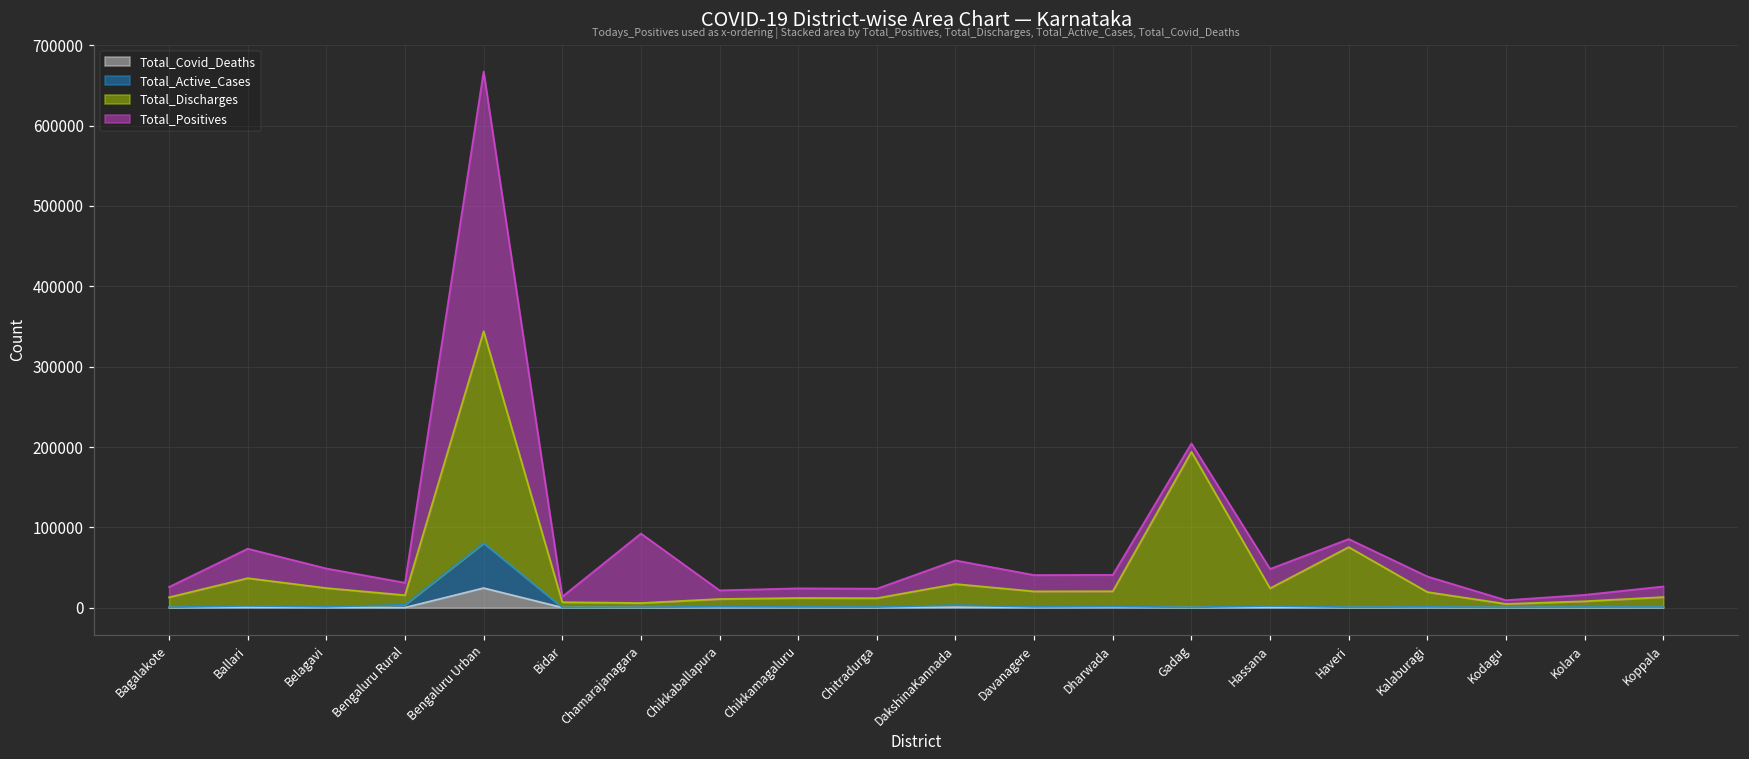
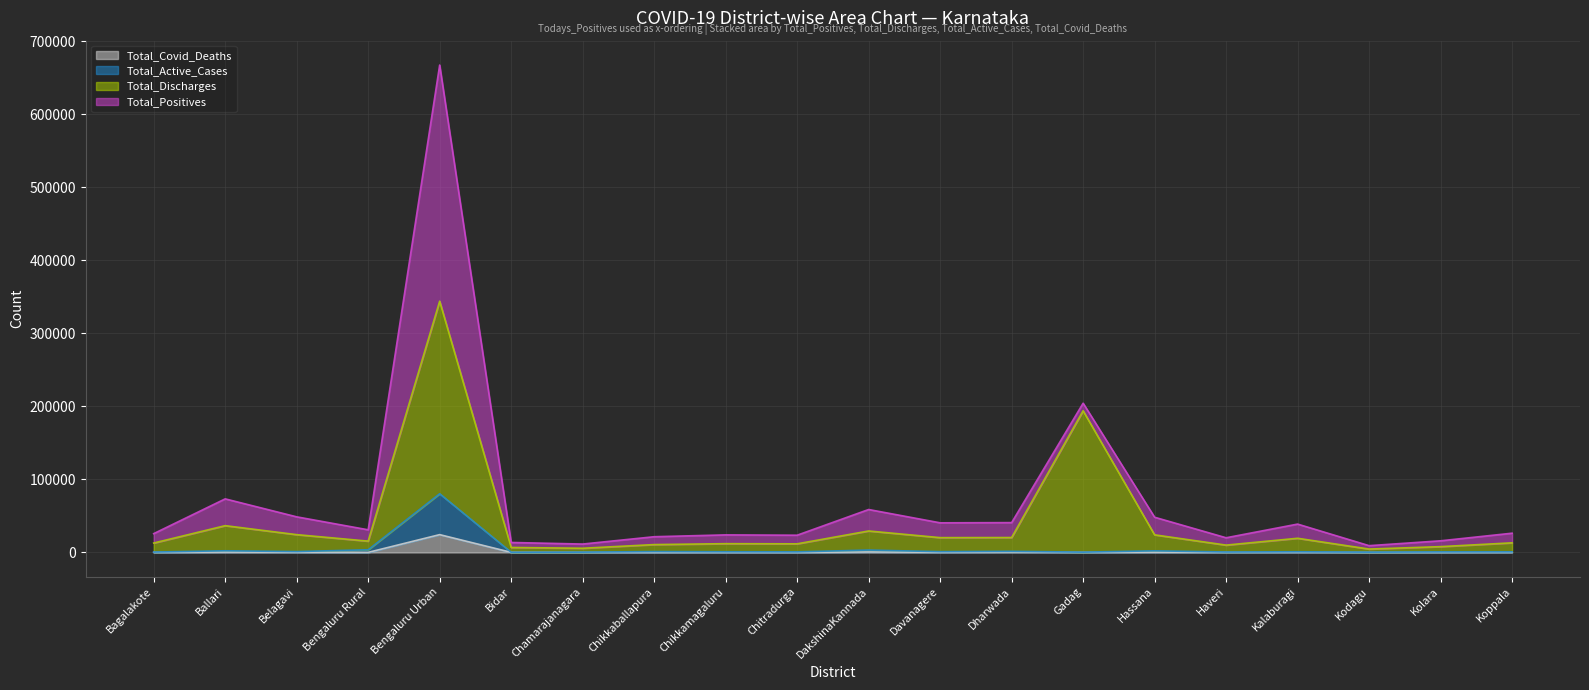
  {
    "Total_Covid_Deaths": {
      "Bengaluru Rural": 0,
      "Bengaluru Urban": 20000
    },
    "Total_Active_Cases": {
      "Bengaluru Rural": 0,
      "Bengaluru Urban": 60000
    },
    "Total_Discharges": {
      "Bagalakote": 10000,
      "Ballari": 30000,
      "Belagavi": 20000,
      "Bengaluru Rural": 10000,
      "Bengaluru Urban": 260000,
      "Bidar": 10000,
      "Chamarajanagara": 10000,
      "Chikkaballapura": 10000,
      "Chikkamagaluru": 10000,
      "Chitradurga": 10000,
      "DakshinaKannada": 30000,
      "Davanagere": 20000,
      "Dharwada": 20000,
      "Gadag": 190000,
      "Hassana": 20000,
-     "Haveri": 70000,
+     "Haveri": 10000,
      "Kalaburagi": 20000,
      "Kodagu": 0,
      "Kolara": 10000,
      "Koppala": 10000
    },
    "Total_Positives": {
      "Bagalakote": 10000,
      "Ballari": 40000,
      "Belagavi": 20000,
      "Bengaluru Rural": 20000,
      "Bengaluru Urban": 320000,
      "Bidar": 10000,
-     "Chamarajanagara": 90000,
+     "Chamarajanagara": 10000,
      "Chikkaballapura": 10000,
      "Chikkamagaluru": 10000,
      "Chitradurga": 10000,
      "DakshinaKannada": 30000,
      "Davanagere": 20000,
      "Dharwada": 20000,
      "Gadag": 10000,
      "Hassana": 20000,
      "Haveri": 10000,
      "Kalaburagi": 20000,
      "Kodagu": 0,
      "Kolara": 10000,
      "Koppala": 10000
    }
  }
